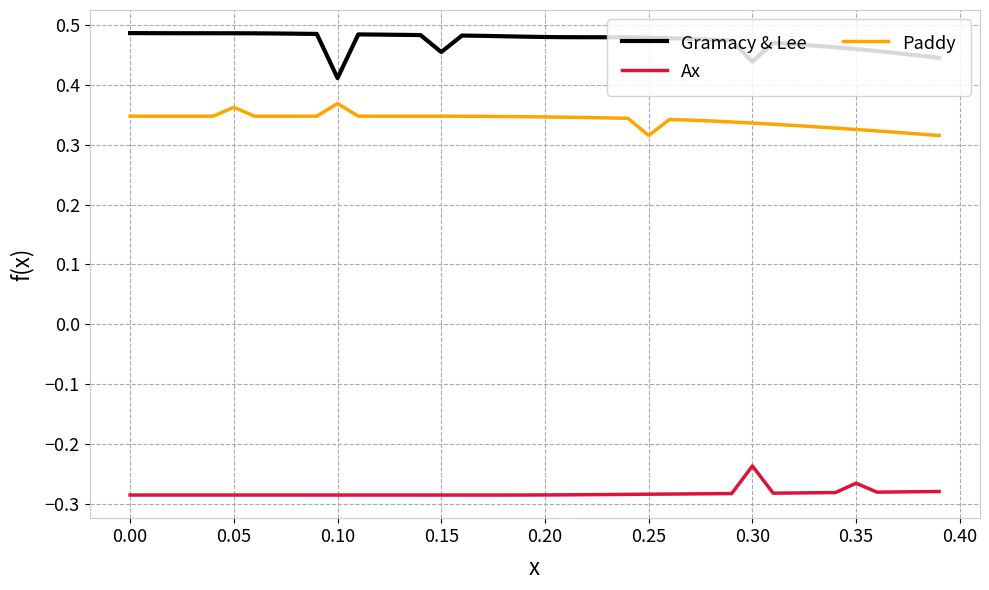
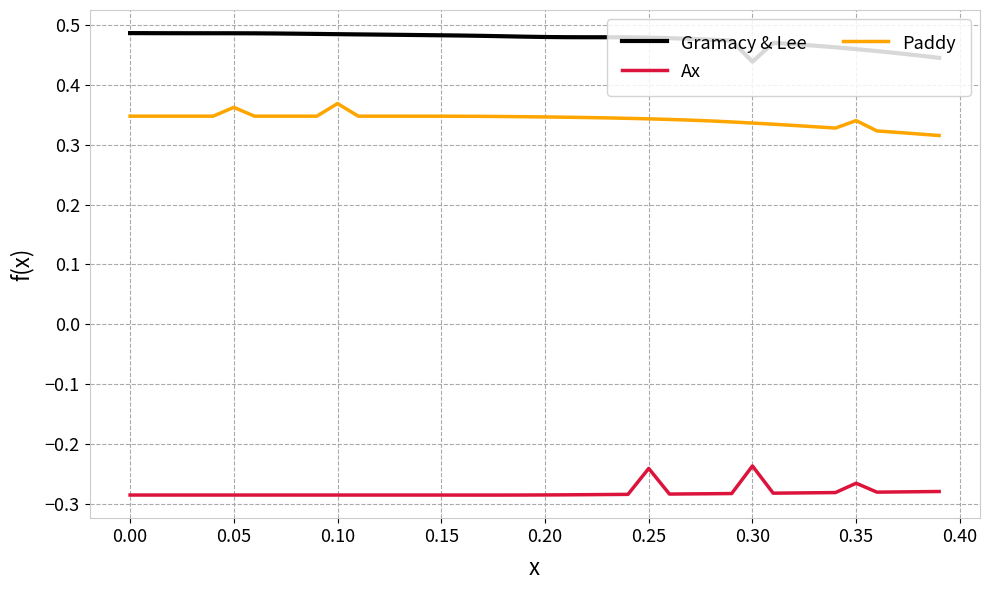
  {
    "Gramacy & Lee": {
      "0.00": 0.49,
      "0.05": 0.49,
-     "0.10": 0.41,
-     "0.15": 0.46,
+     "0.10": 0.48,
+     "0.15": 0.48,
      "0.20": 0.48
    },
    "Ax": {
      "0.00": -0.29,
      "0.05": -0.29,
      "0.10": -0.29,
      "0.15": -0.29,
      "0.20": -0.29,
-     "0.25": -0.28,
+     "0.25": -0.24,
      "0.30": -0.24,
      "0.35": -0.27
    },
    "Paddy": {
      "0.00": 0.35,
      "0.05": 0.36,
      "0.10": 0.37,
      "0.15": 0.35,
      "0.20": 0.35,
-     "0.25": 0.32,
+     "0.25": 0.34,
      "0.30": 0.34,
-     "0.35": 0.33
+     "0.35": 0.34
    }
  }
